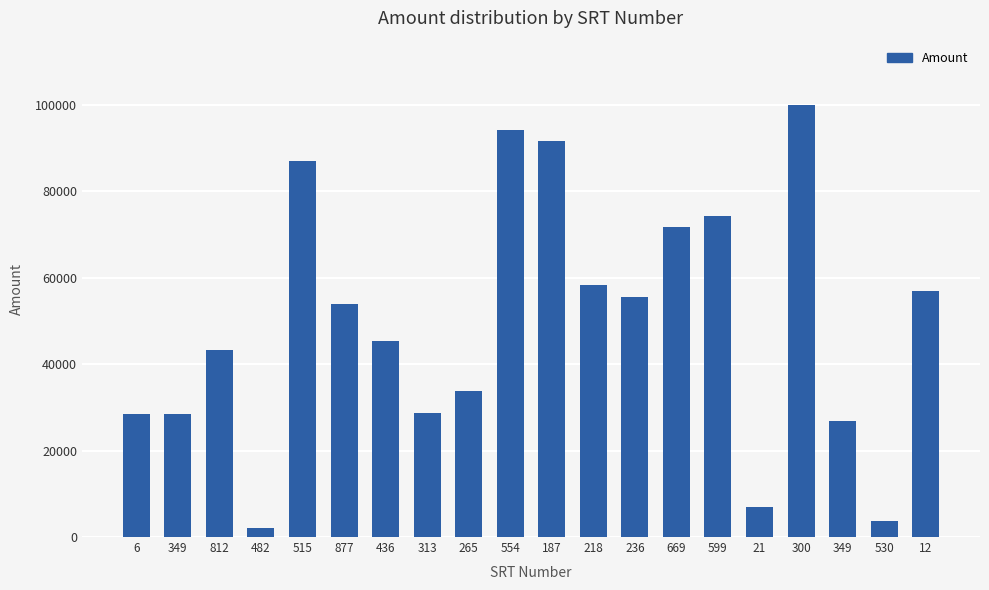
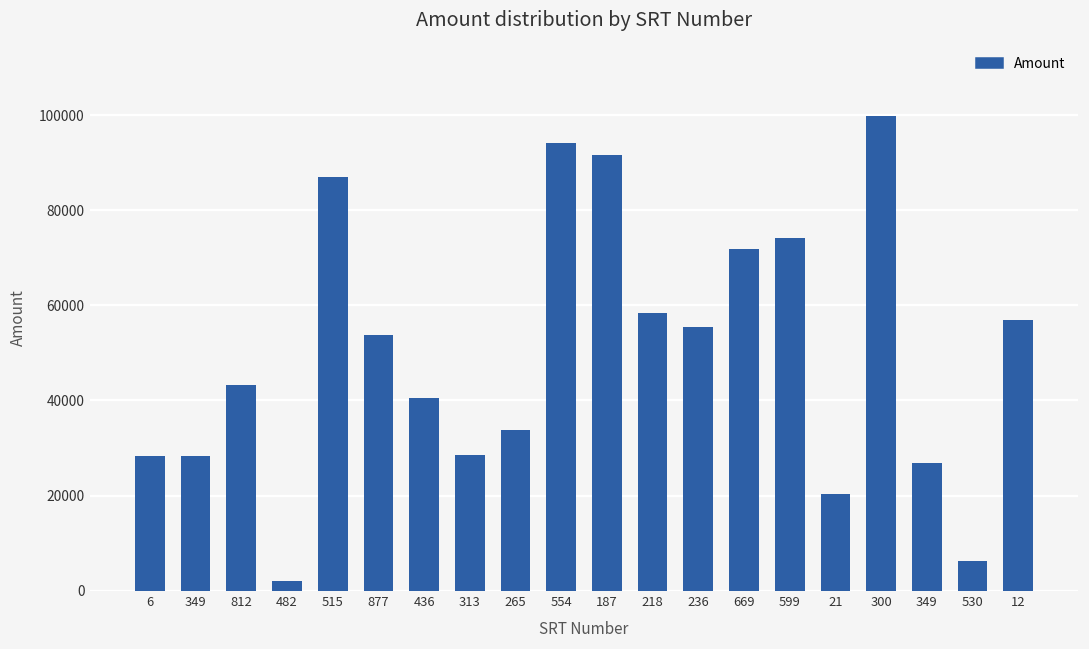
  {
    "6": 28000,
    "812": 43000,
    "482": 2000,
    "515": 87000,
    "877": 54000,
-   "436": 45000,
+   "436": 41000,
    "313": 29000,
    "265": 34000,
    "554": 94000,
    "187": 92000,
    "218": 58000,
    "236": 55000,
    "669": 72000,
    "599": 74000,
-   "21": 7000,
+   "21": 20000,
    "300": 100000,
-   "530": 4000,
+   "530": 6000,
    "12": 57000
  }
